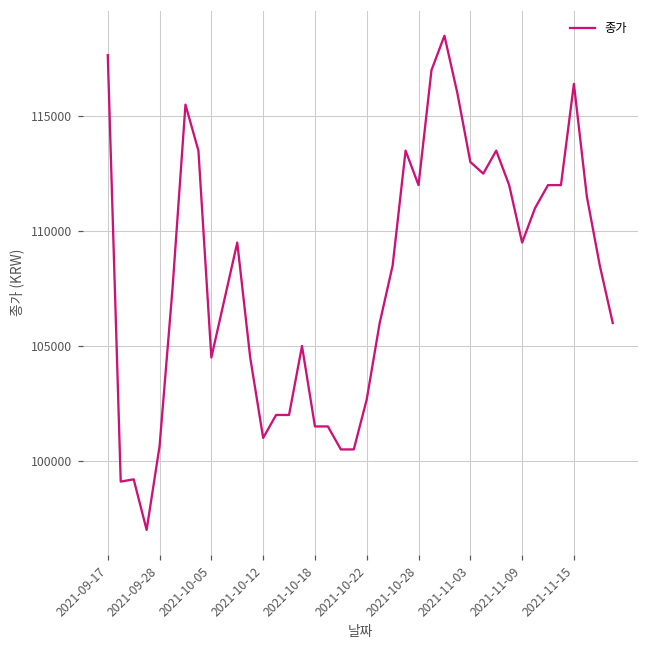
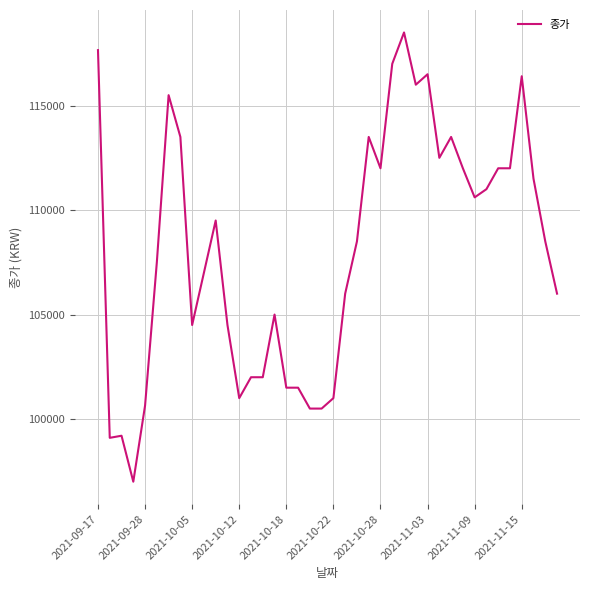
  {
    "2021-09-17": 117700,
    "2021-09-28": 100600,
    "2021-10-05": 104500,
    "2021-10-12": 101000,
    "2021-10-18": 101500,
-   "2021-10-22": 102700,
+   "2021-10-22": 101000,
    "2021-10-28": 112000,
-   "2021-11-03": 113000,
-   "2021-11-09": 109500,
+   "2021-11-03": 116500,
+   "2021-11-09": 110600,
    "2021-11-15": 116400
  }
